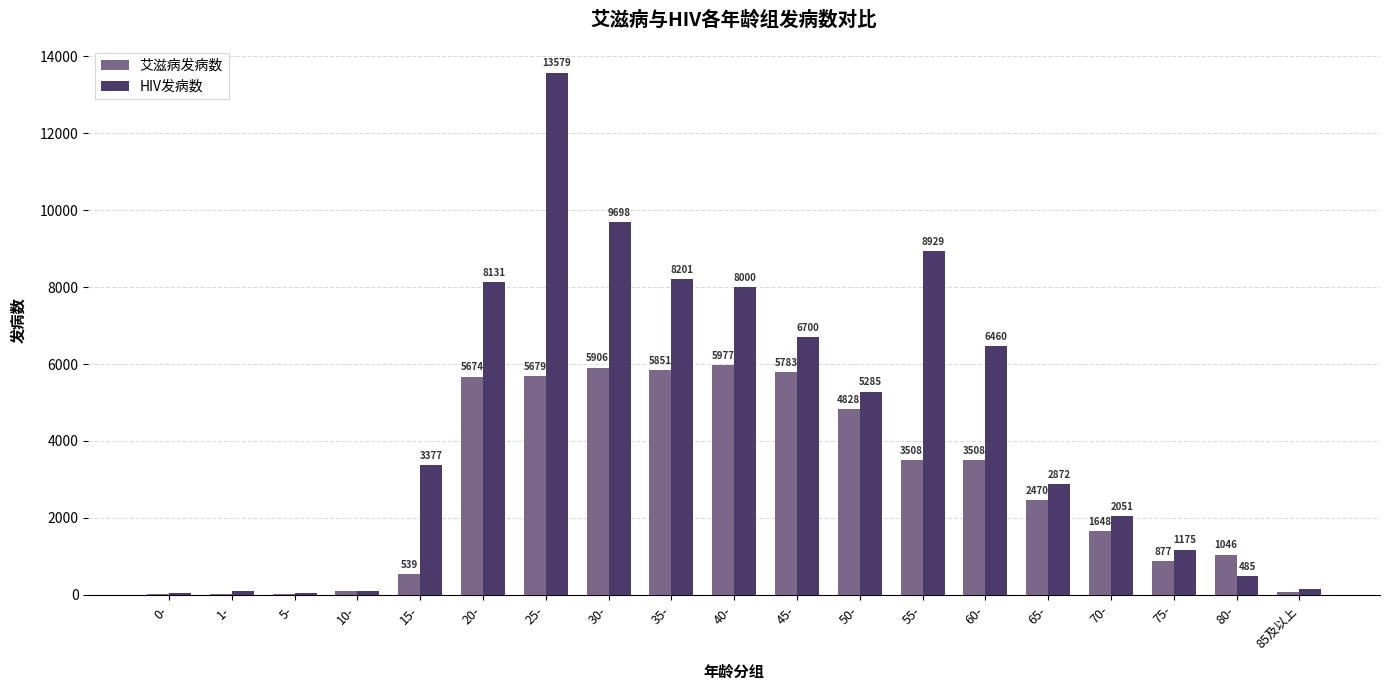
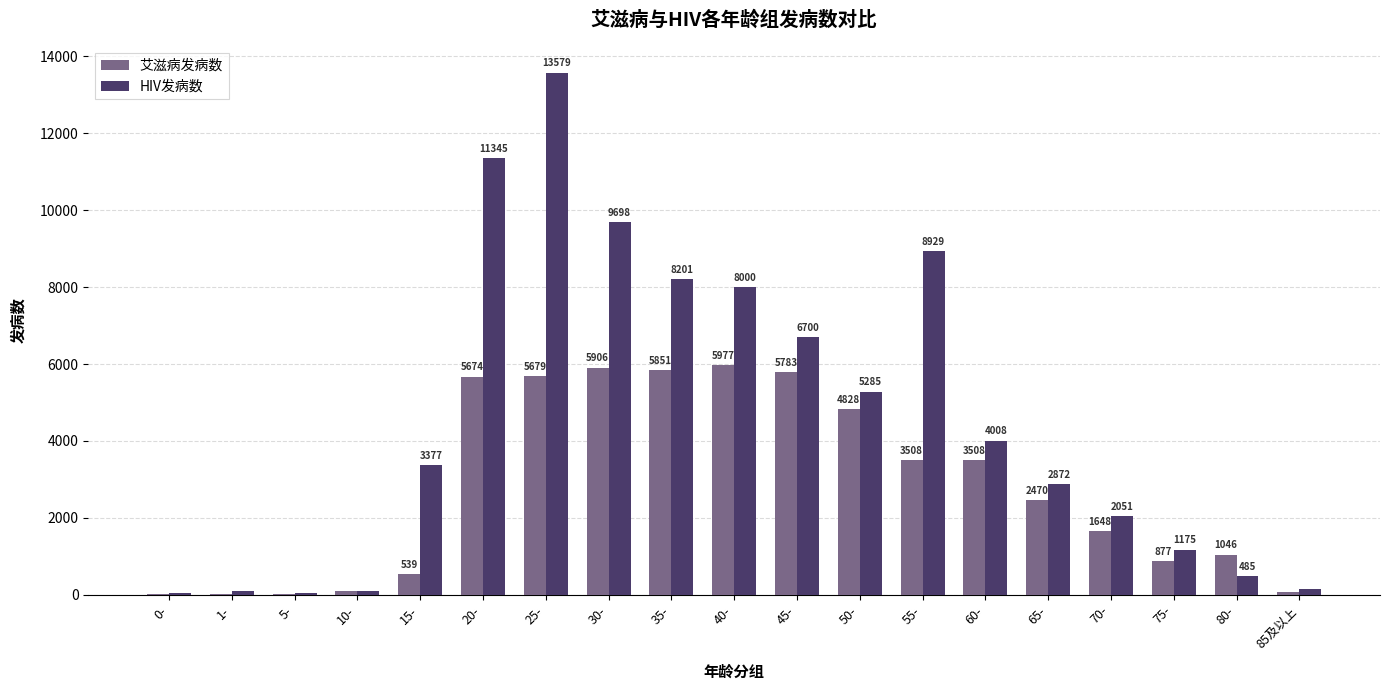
  {
    "艾滋病发病数": {
      "15-": 539,
      "20-": 5674,
      "25-": 5679,
      "30-": 5906,
      "35-": 5851,
      "40-": 5977,
      "45-": 5783,
      "50-": 4828,
      "55-": 3508,
      "60-": 3508,
      "65-": 2470,
      "70-": 1648,
      "75-": 877,
      "80-": 1046
    },
    "HIV发病数": {
      "15-": 3377,
-     "20-": 8131,
+     "20-": 11345,
      "25-": 13579,
      "30-": 9698,
      "35-": 8201,
      "40-": 8000,
      "45-": 6700,
      "50-": 5285,
      "55-": 8929,
-     "60-": 6460,
+     "60-": 4008,
      "65-": 2872,
      "70-": 2051,
      "75-": 1175,
      "80-": 485
    }
  }
